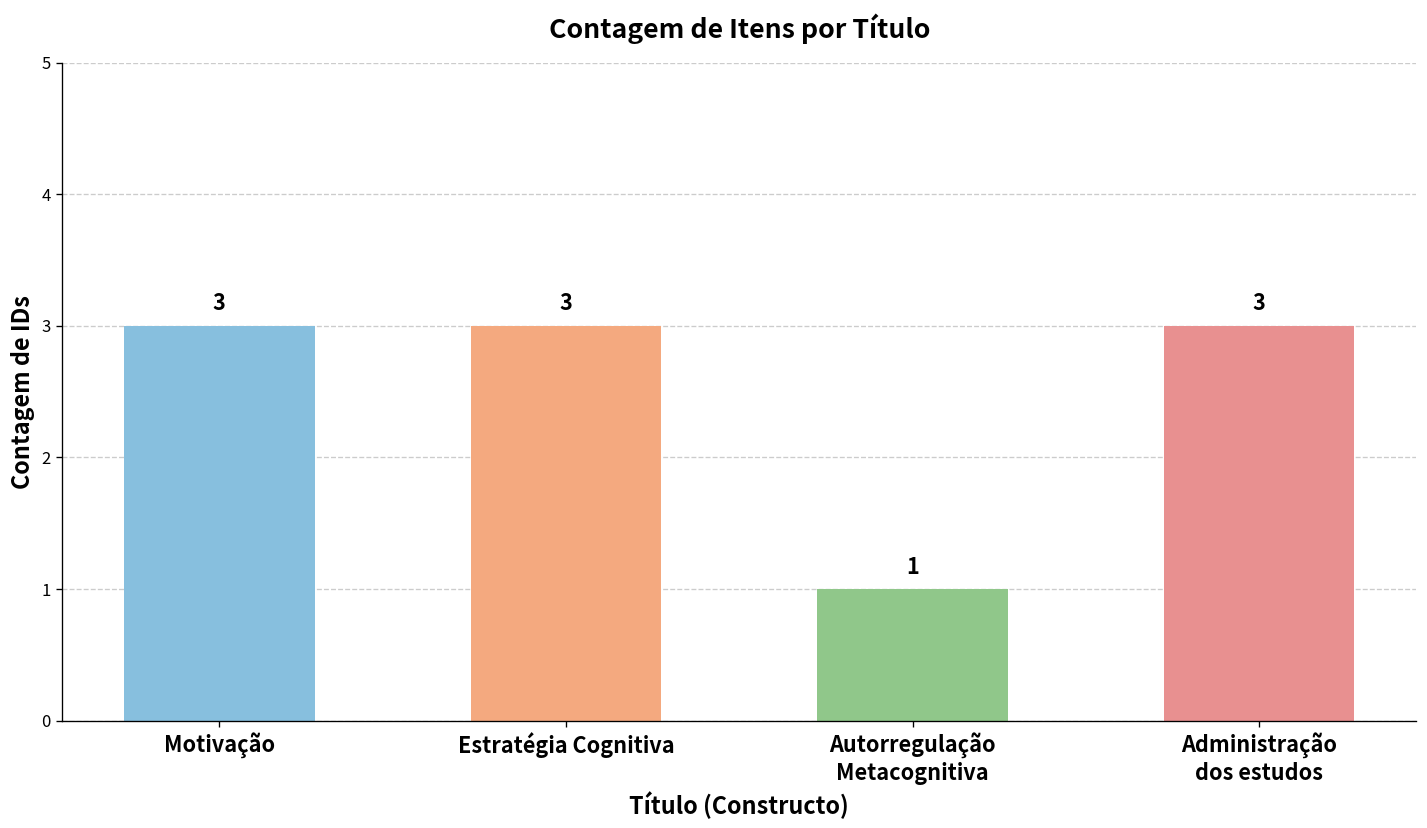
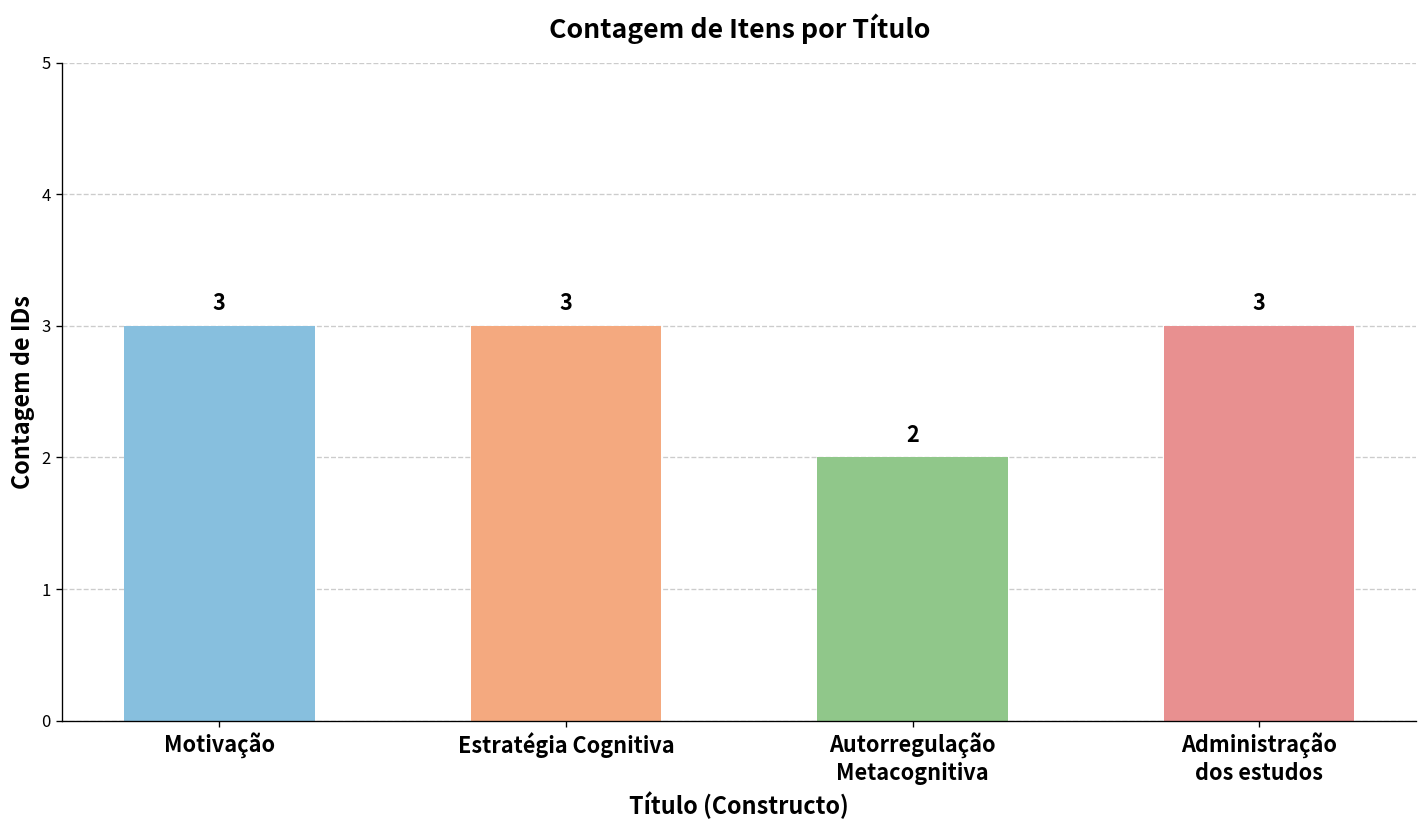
  {
    "Motivação": 3,
    "Estratégia Cognitiva": 3,
-   "Autorregulação Metacognitiva": 1,
+   "Autorregulação Metacognitiva": 2,
    "Administração dos estudos": 3
  }
